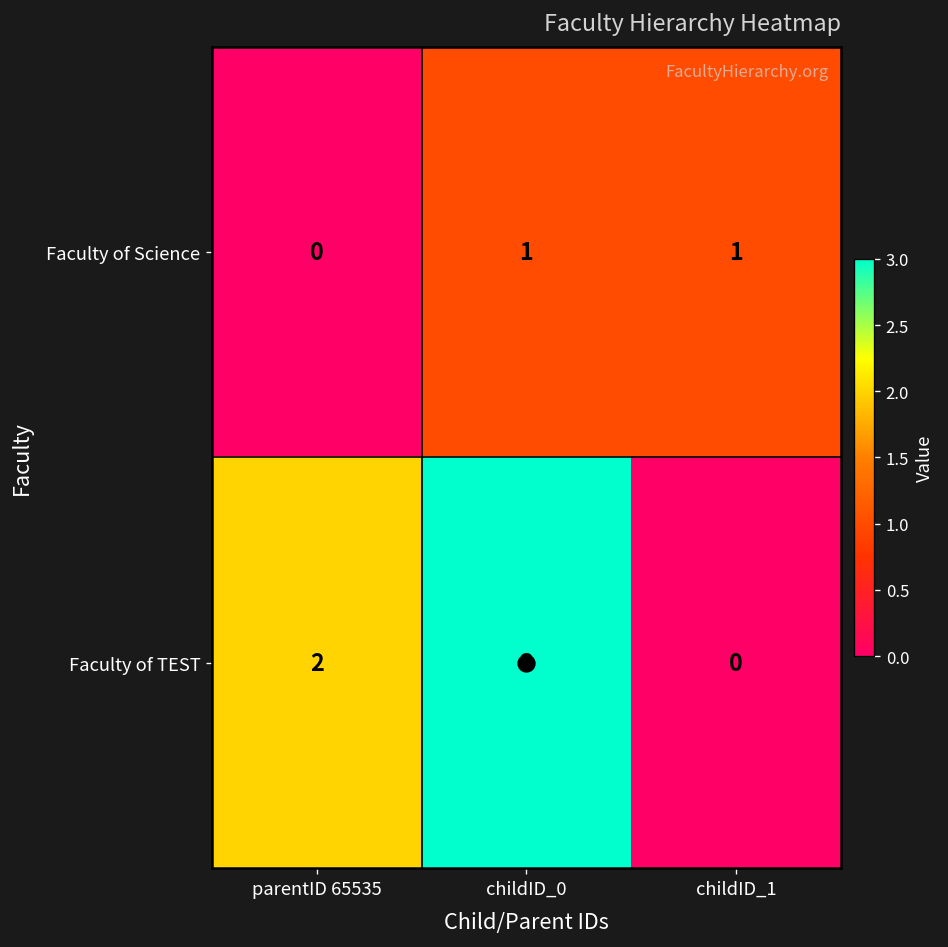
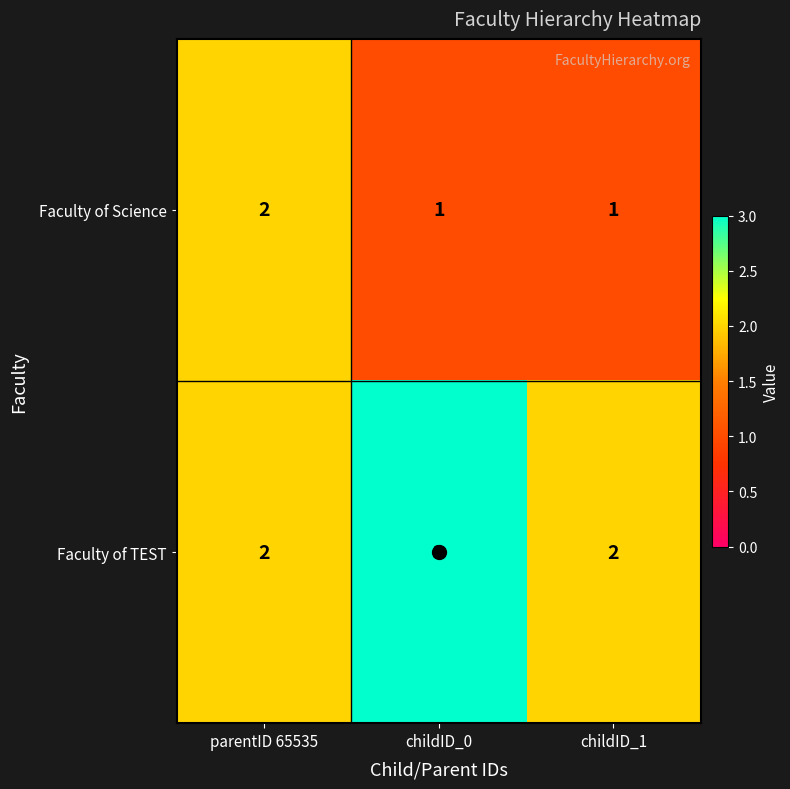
  {
    "Faculty of Science": {
-     "parentID 65535": 0,
+     "parentID 65535": 2,
      "childID_0": 1
    },
    "Faculty of TEST": {
      "parentID 65535": 2,
-     "childID_1": 0
+     "childID_1": 2
    }
  }
